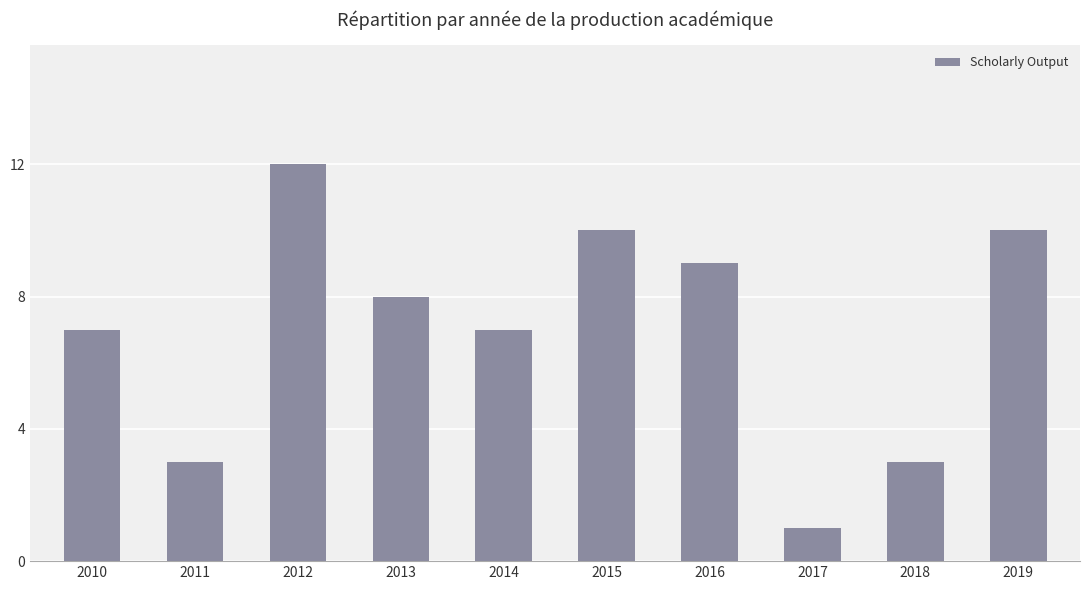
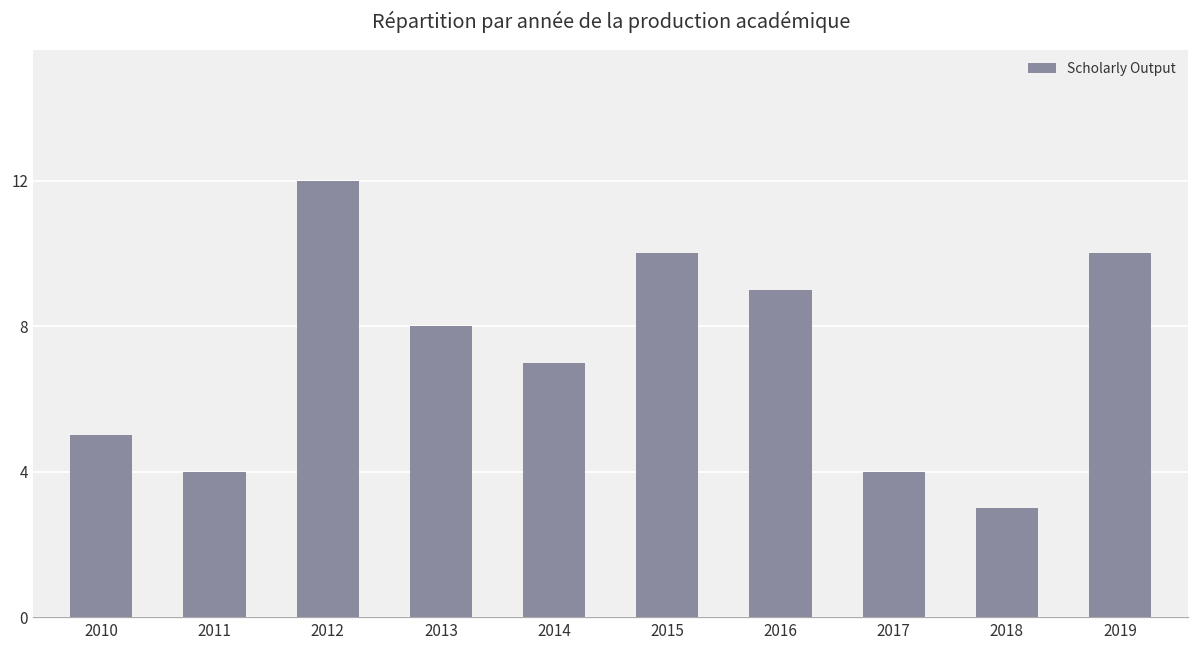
  {
-   "2010": 7,
-   "2011": 3,
+   "2010": 5,
+   "2011": 4,
    "2012": 12,
    "2013": 8,
    "2014": 7,
    "2015": 10,
    "2016": 9,
-   "2017": 1,
+   "2017": 4,
    "2018": 3,
    "2019": 10
  }
